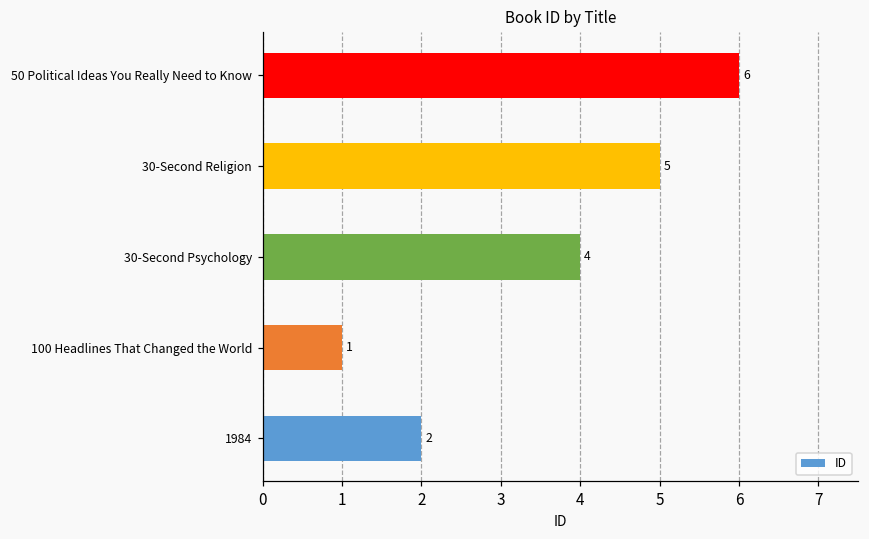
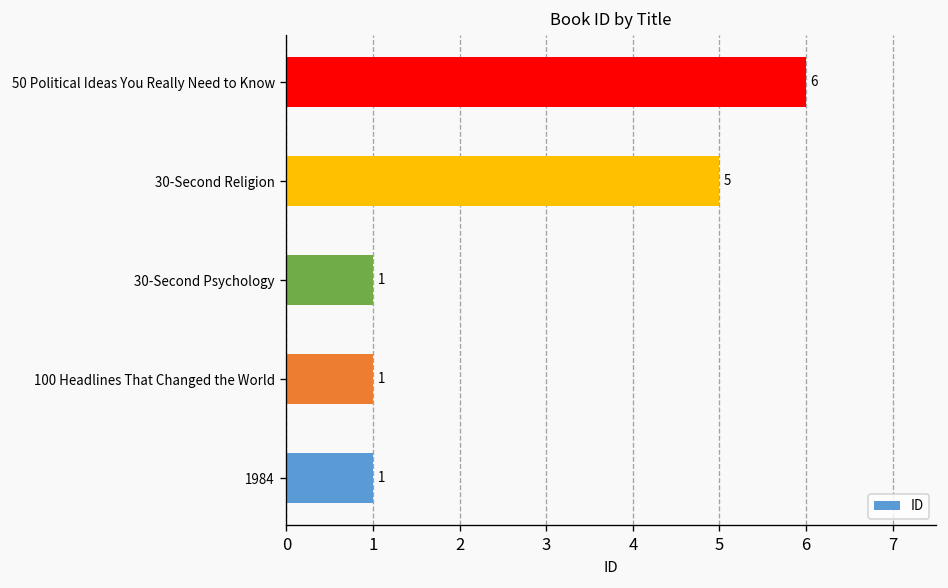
  {
    "50 Political Ideas You Really Need to Know": 6,
    "30-Second Religion": 5,
-   "30-Second Psychology": 4,
+   "30-Second Psychology": 1,
    "100 Headlines That Changed the World": 1,
-   "1984": 2
+   "1984": 1
  }
